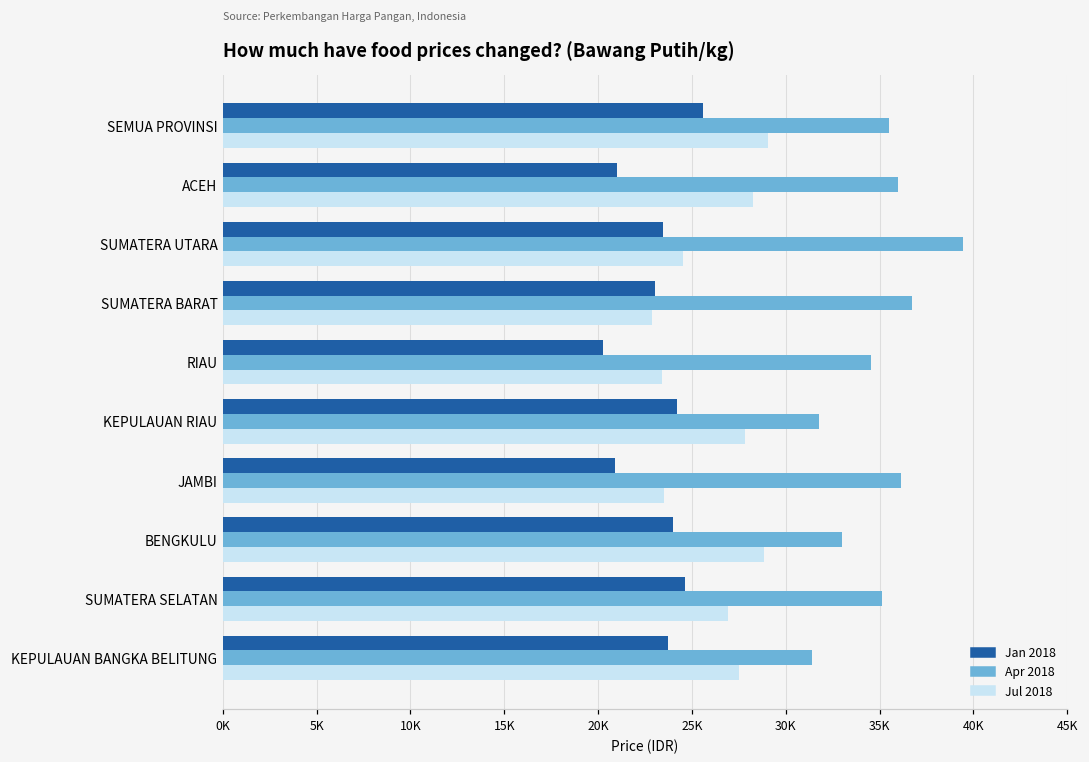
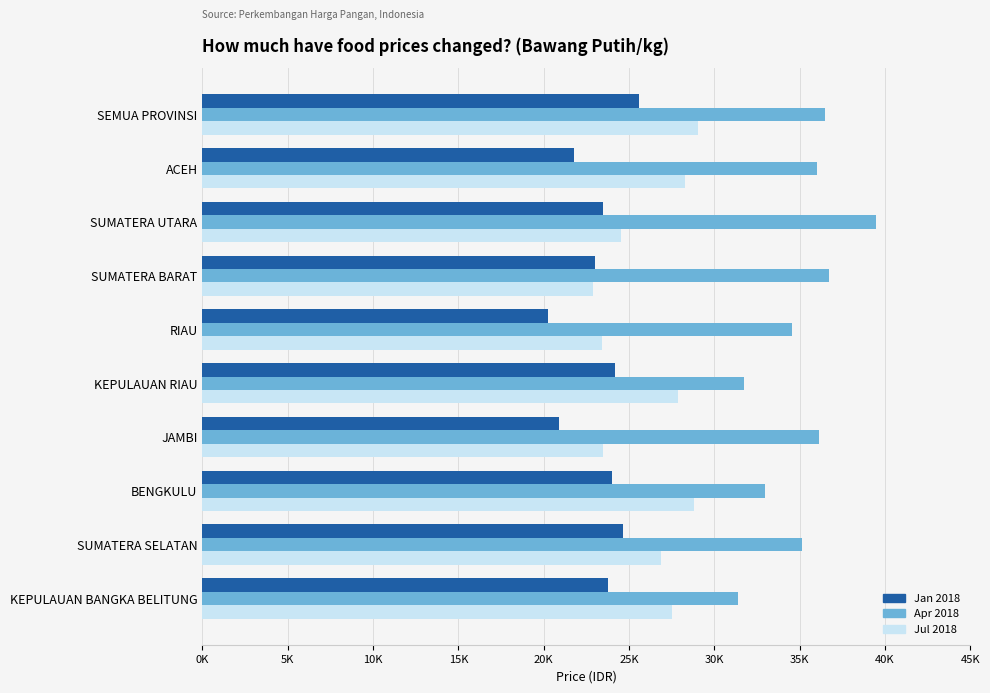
  {
    "Jan 2018": {
      "SEMUA PROVINSI": 25600,
-     "ACEH": 21000,
+     "ACEH": 21800,
      "SUMATERA UTARA": 23500,
      "SUMATERA BARAT": 23000,
      "RIAU": 20300,
      "KEPULAUAN RIAU": 24200,
      "JAMBI": 20900,
      "BENGKULU": 24000,
      "SUMATERA SELATAN": 24700,
      "KEPULAUAN BANGKA BELITUNG": 23800
    },
    "Apr 2018": {
-     "SEMUA PROVINSI": 35500,
+     "SEMUA PROVINSI": 36500,
      "ACEH": 36000,
      "SUMATERA UTARA": 39500,
      "SUMATERA BARAT": 36800,
      "RIAU": 34600,
      "KEPULAUAN RIAU": 31800,
      "JAMBI": 36200,
      "BENGKULU": 33000,
      "SUMATERA SELATAN": 35200,
      "KEPULAUAN BANGKA BELITUNG": 31400
    },
    "Jul 2018": {
      "SEMUA PROVINSI": 29100,
      "ACEH": 28300,
      "SUMATERA UTARA": 24600,
      "SUMATERA BARAT": 22900,
      "RIAU": 23400,
      "KEPULAUAN RIAU": 27900,
      "JAMBI": 23500,
      "BENGKULU": 28800,
      "SUMATERA SELATAN": 26900,
      "KEPULAUAN BANGKA BELITUNG": 27500
    }
  }
